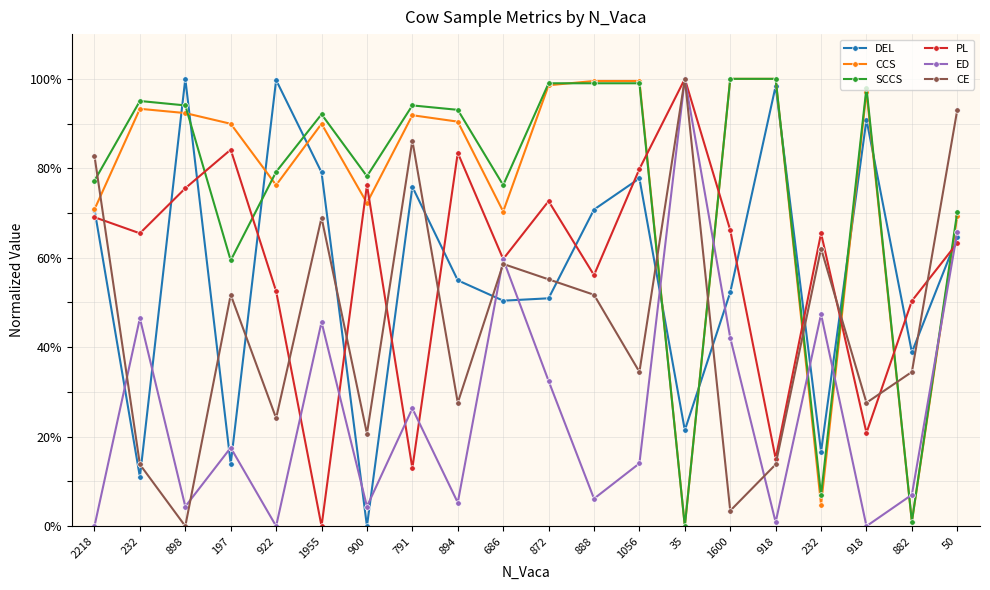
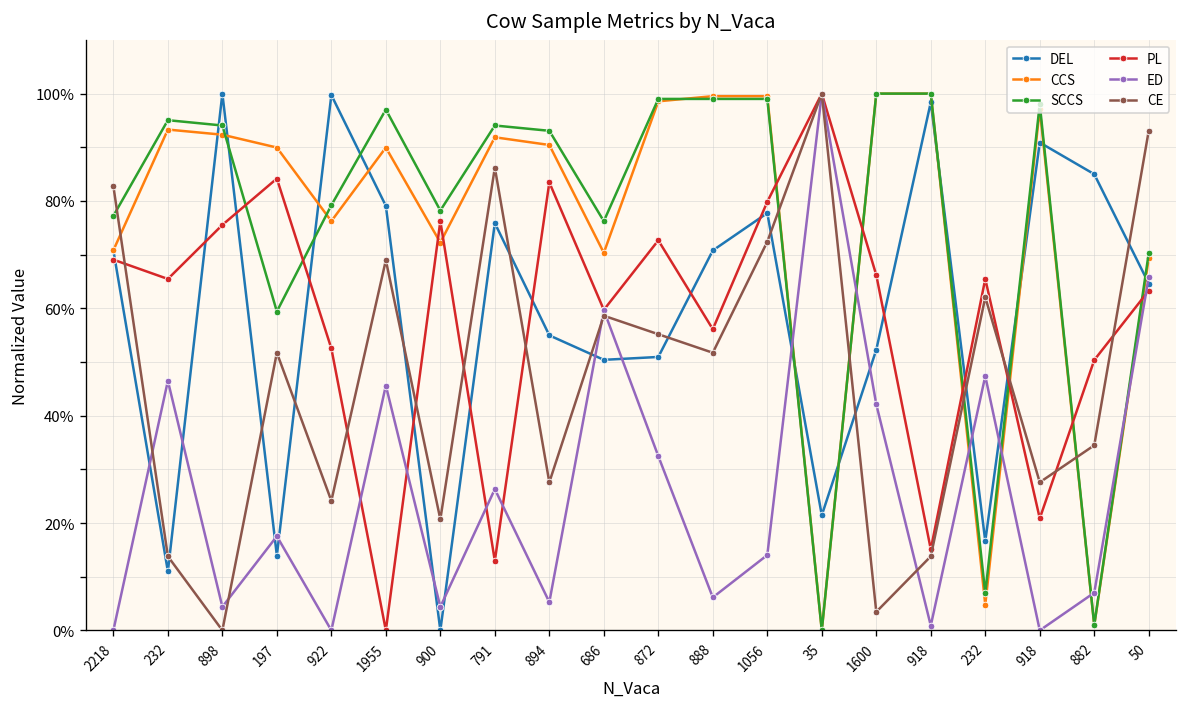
  {
    "DEL": {
      "898": "100%",
      "197": "14%",
      "922": "100%",
      "1955": "79%",
      "900": "0%",
      "791": "76%",
      "894": "55%",
      "686": "50%",
      "872": "51%",
      "888": "71%",
      "1056": "78%",
      "35": "21%",
      "1600": "52%",
-     "882": "39%",
+     "882": "85%",
      "50": "65%"
    },
    "CCS": {
      "898": "92%",
      "197": "90%",
      "922": "76%",
      "1955": "90%",
      "900": "72%",
      "791": "92%",
      "894": "90%",
      "686": "70%",
      "50": "69%"
    },
    "SCCS": {
      "2218": "77%",
      "898": "94%",
      "197": "59%",
      "922": "79%",
-     "1955": "92%",
+     "1955": "97%",
      "900": "78%",
      "791": "94%",
      "894": "93%",
      "686": "76%",
      "50": "70%"
    },
    "PL": {
      "2218": "69%",
      "898": "76%",
      "197": "84%",
      "922": "53%",
      "1955": "0%",
      "900": "76%",
      "791": "13%",
      "894": "83%",
      "872": "73%",
      "888": "56%",
      "1056": "80%",
      "1600": "66%",
      "882": "50%",
      "50": "63%"
    },
    "ED": {
      "2218": "0%",
      "898": "4%",
      "197": "18%",
      "922": "0%",
      "1955": "46%",
      "900": "4%",
      "791": "26%",
      "894": "5%",
      "872": "32%",
      "888": "6%",
      "1056": "14%",
      "1600": "42%",
      "882": "7%",
      "50": "66%"
    },
    "CE": {
      "2218": "83%",
      "898": "0%",
      "197": "52%",
      "922": "24%",
      "1955": "69%",
      "900": "21%",
      "791": "86%",
      "894": "28%",
      "686": "59%",
      "872": "55%",
      "888": "52%",
-     "1056": "34%",
+     "1056": "72%",
      "1600": "3%",
      "882": "34%",
      "50": "93%"
    }
  }
